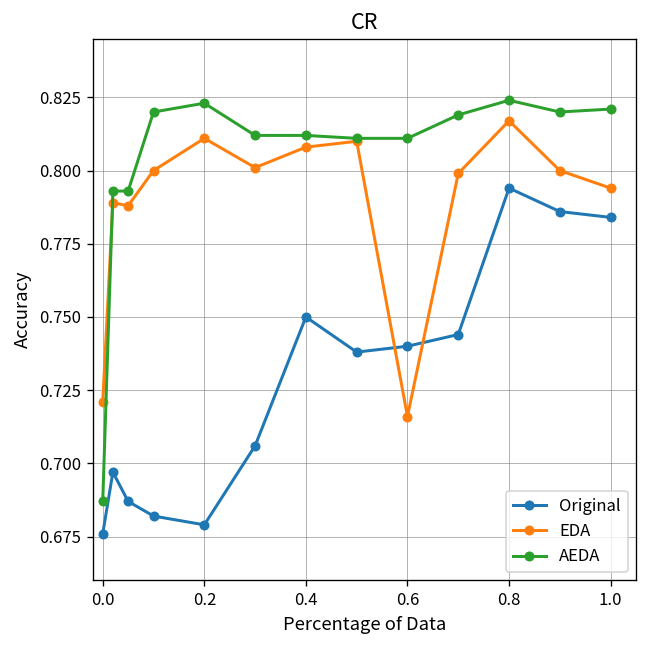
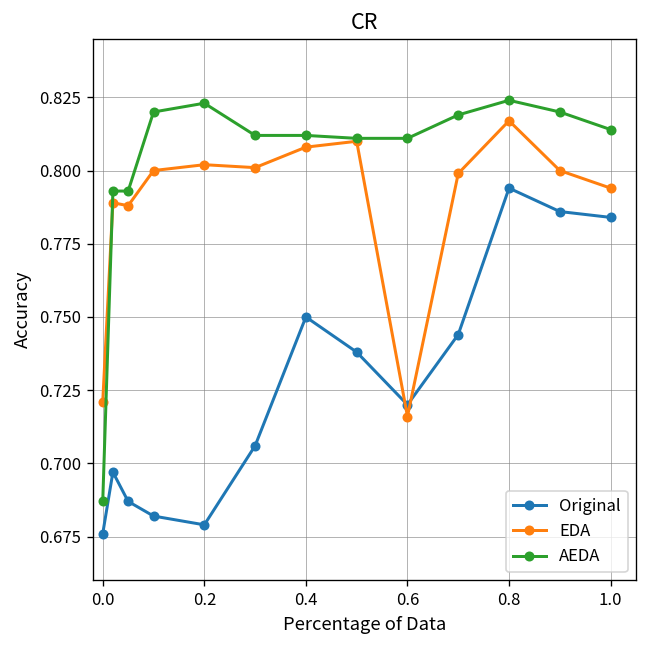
  {
    "Original": {
      "0.0": 0.676,
      "0.2": 0.68,
      "0.4": 0.75,
-     "0.6": 0.74,
+     "0.6": 0.72,
      "0.8": 0.794,
      "1.0": 0.784
    },
    "EDA": {
      "0.0": 0.721,
-     "0.2": 0.811,
+     "0.2": 0.802,
      "0.4": 0.808,
      "0.6": 0.716,
      "0.8": 0.817,
      "1.0": 0.794
    },
    "AEDA": {
      "0.0": 0.687,
      "0.2": 0.823,
      "0.4": 0.812,
      "0.6": 0.811,
      "0.8": 0.824,
-     "1.0": 0.821
+     "1.0": 0.814
    }
  }
